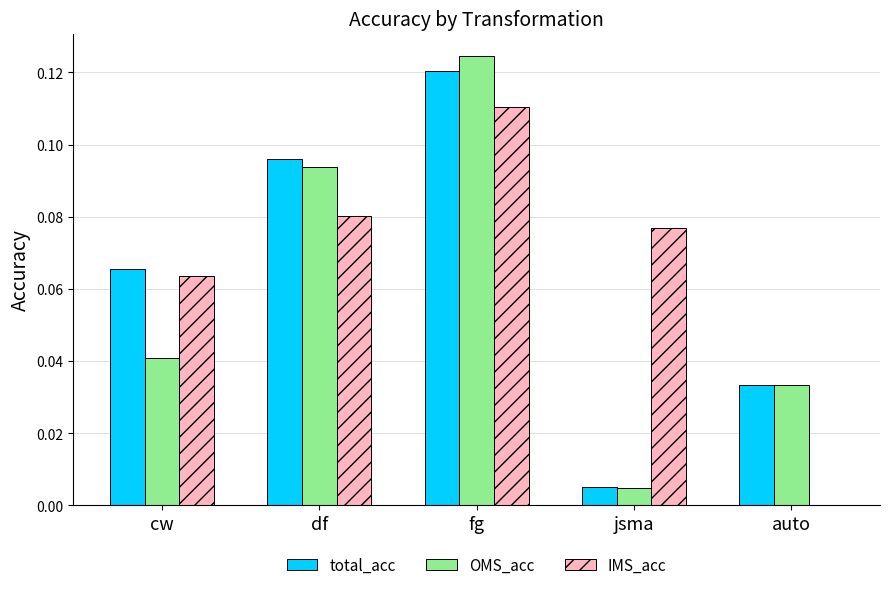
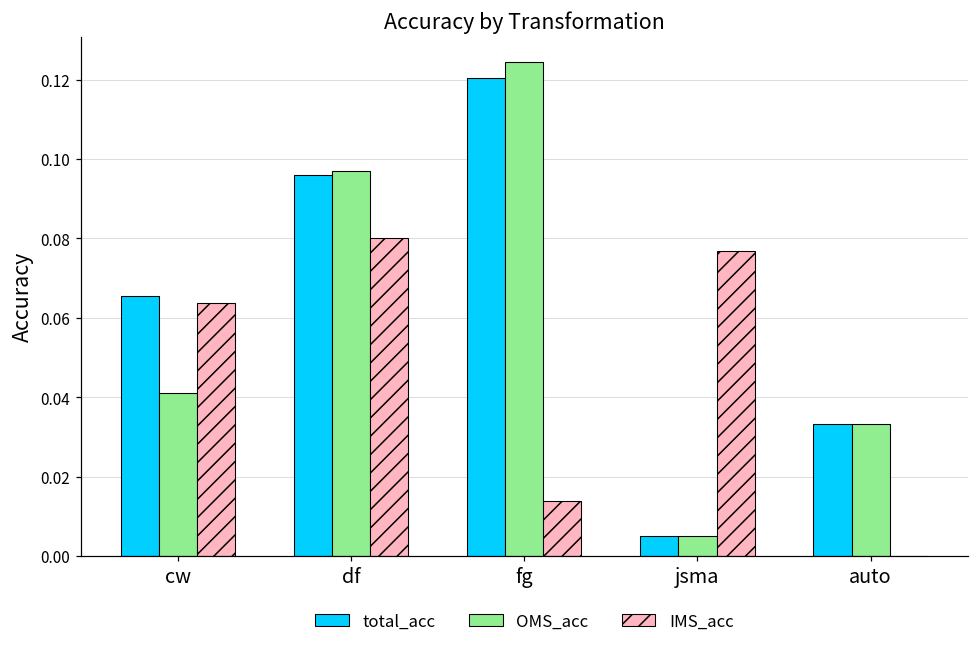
  {
    "total_acc": {
      "cw": 0.065,
      "df": 0.096,
      "fg": 0.120,
      "jsma": 0.005,
      "auto": 0.033
    },
    "OMS_acc": {
      "cw": 0.041,
-     "df": 0.094,
+     "df": 0.097,
      "fg": 0.125,
      "jsma": 0.005,
      "auto": 0.033
    },
    "IMS_acc": {
      "cw": 0.064,
      "df": 0.080,
-     "fg": 0.110,
+     "fg": 0.014,
      "jsma": 0.077,
      "auto": 0.000
    }
  }
